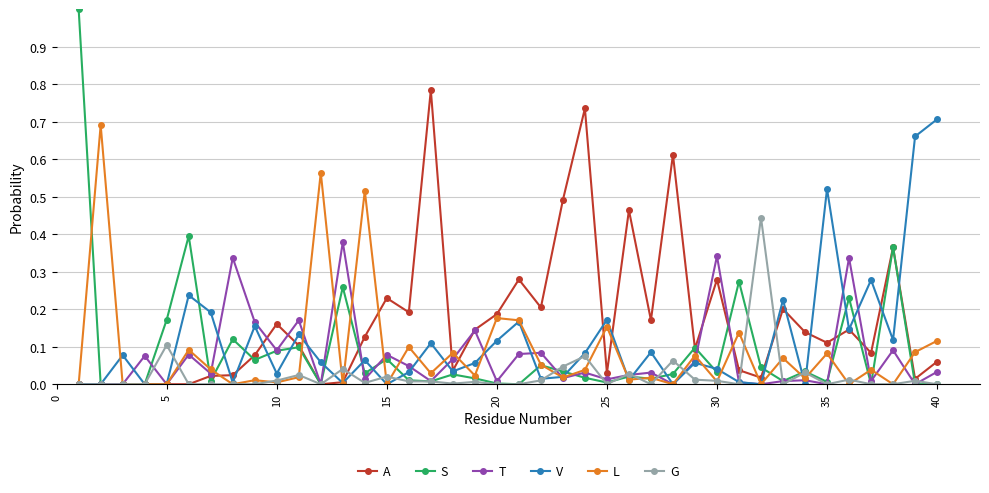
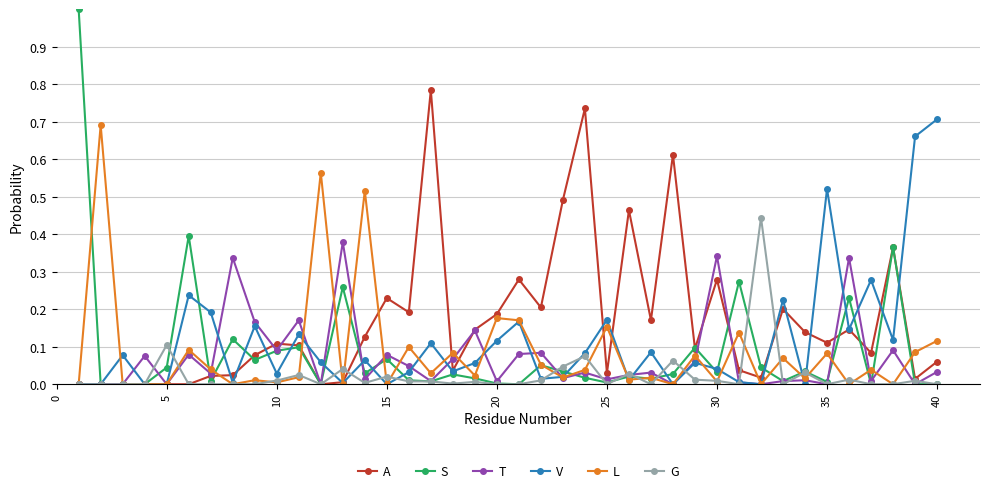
  {
    "A": {
-     "10": 0.16,
+     "10": 0.11,
      "15": 0.23,
      "20": 0.19,
      "25": 0.03,
      "30": 0.28,
      "35": 0.11,
      "40": 0.06
    },
    "S": {
-     "5": 0.17,
+     "5": 0.04,
      "15": 0.07,
      "30": 0.03
    },
    "T": {
      "15": 0.08,
      "25": 0.01,
      "30": 0.34,
      "40": 0.03
    },
    "V": {
      "10": 0.03,
      "20": 0.12,
      "25": 0.17,
      "30": 0.04,
      "35": 0.52,
      "40": 0.71
    },
    "L": {
      "20": 0.18,
      "25": 0.15,
      "35": 0.08,
      "40": 0.12
    },
    "G": {
      "5": 0.10,
      "15": 0.02
    }
  }
